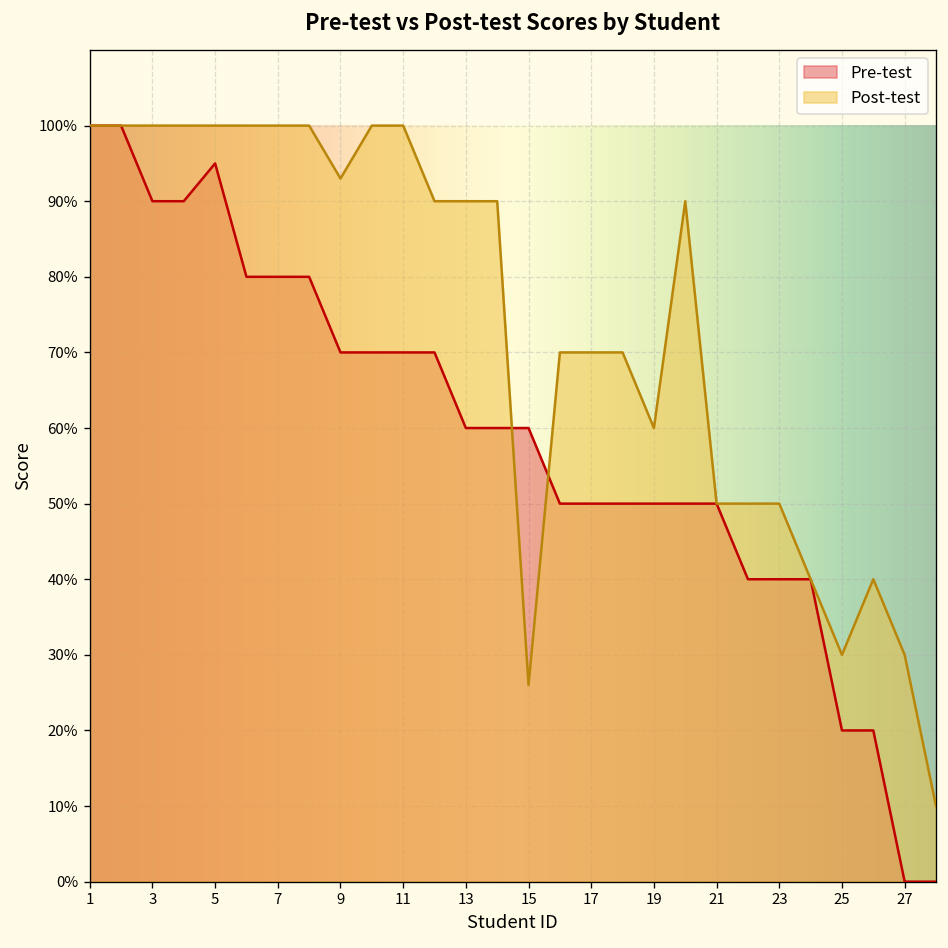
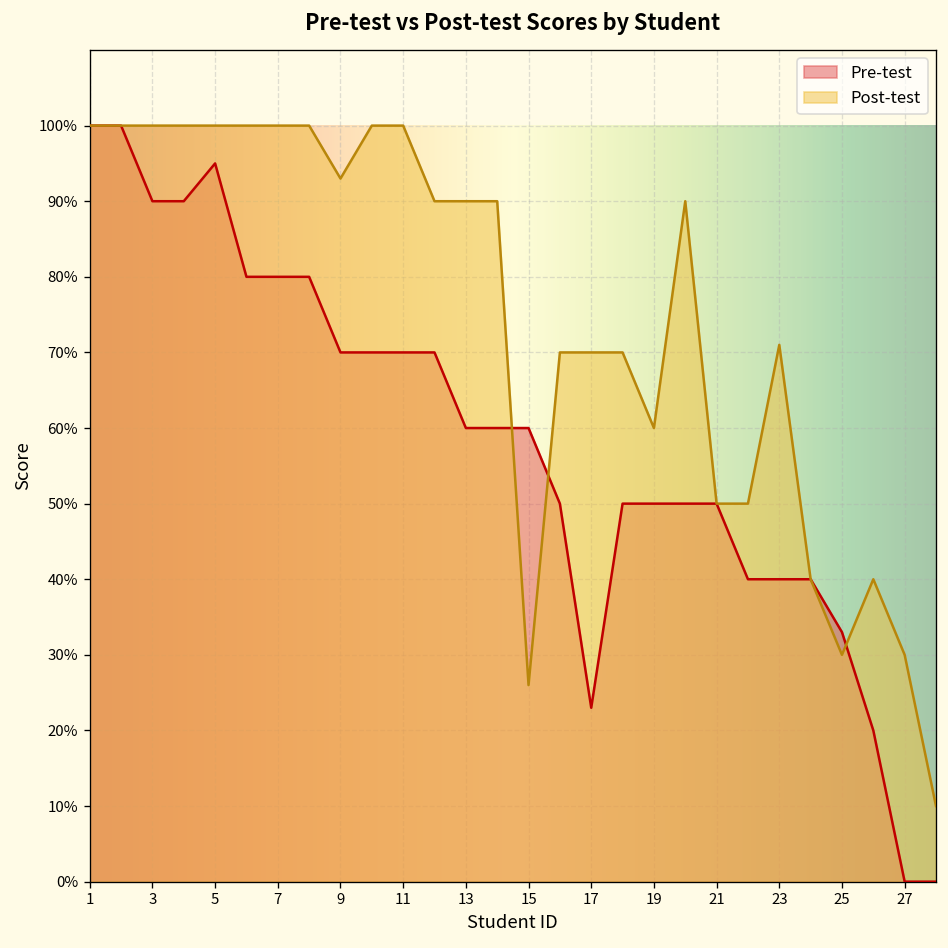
  {
    "Pre-test": {
      "3": "90%",
      "5": "95%",
      "7": "80%",
      "9": "70%",
      "11": "70%",
      "13": "60%",
      "15": "60%",
-     "17": "50%",
+     "17": "23%",
      "19": "50%",
      "23": "40%",
-     "25": "20%",
+     "25": "33%",
      "27": "0%"
    },
    "Post-test": {
      "3": "100%",
      "5": "100%",
      "7": "100%",
      "9": "93%",
      "11": "100%",
      "13": "90%",
      "15": "26%",
      "17": "70%",
      "19": "60%",
-     "23": "50%",
+     "23": "71%",
      "25": "30%",
      "27": "30%"
    }
  }
